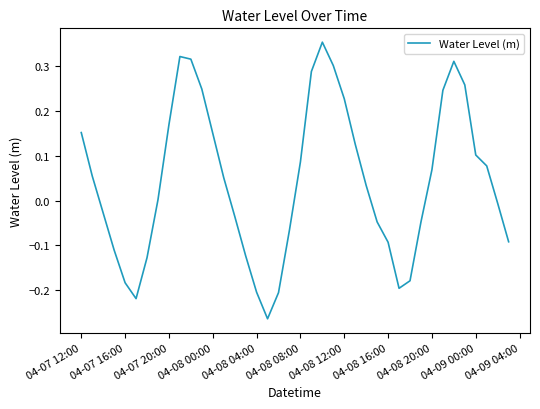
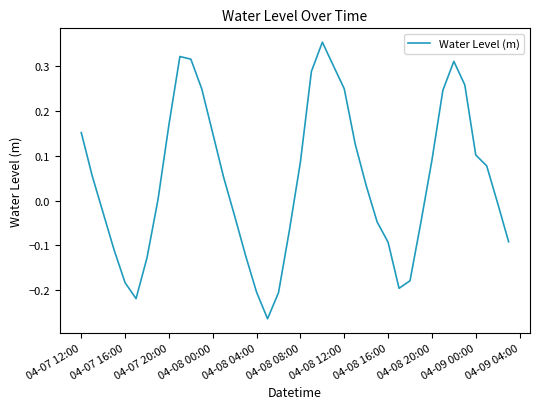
  {
    "04-07 12:00": 0.15,
    "04-07 16:00": -0.18,
    "04-07 20:00": 0.17,
    "04-08 00:00": 0.15,
    "04-08 04:00": -0.20,
    "04-08 08:00": 0.09,
-   "04-08 12:00": 0.23,
+   "04-08 12:00": 0.25,
    "04-08 16:00": -0.09,
-   "04-08 20:00": 0.07,
+   "04-08 20:00": 0.09,
    "04-09 00:00": 0.10
  }
